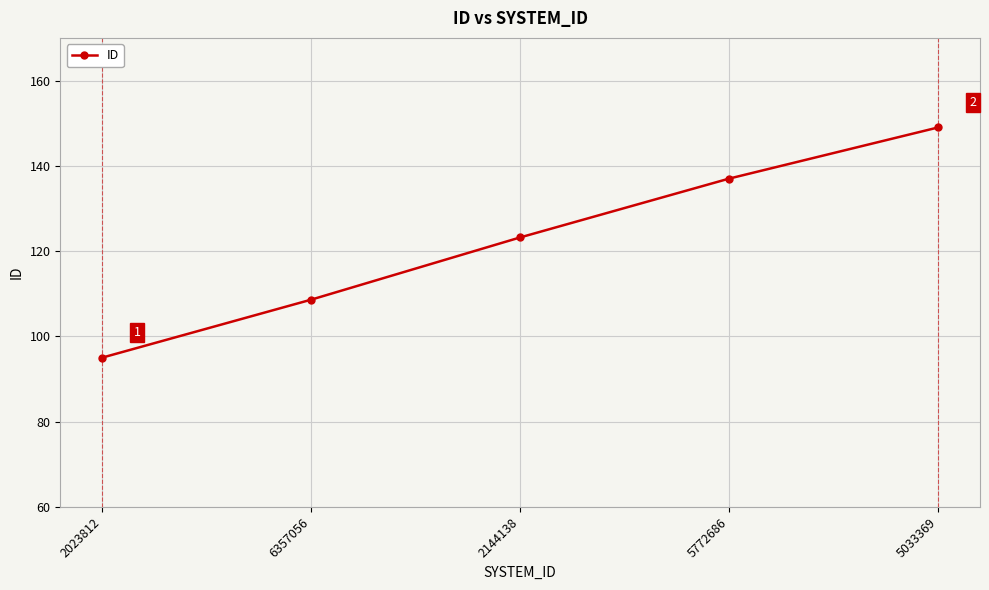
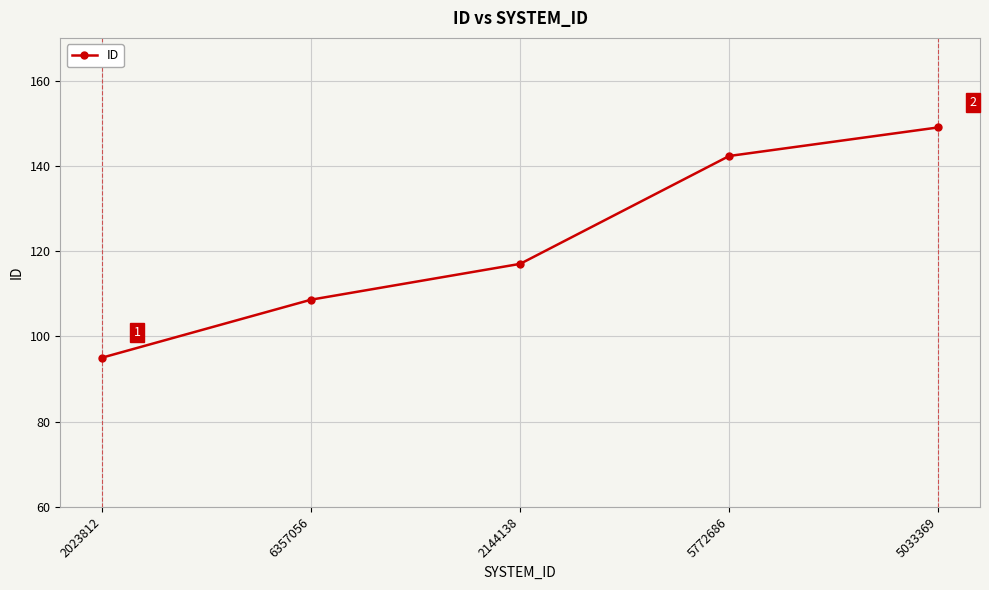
  {
    "2023812": 95,
    "6357056": 109,
-   "2144138": 123,
-   "5772686": 137,
+   "2144138": 117,
+   "5772686": 142,
    "5033369": 149
  }
